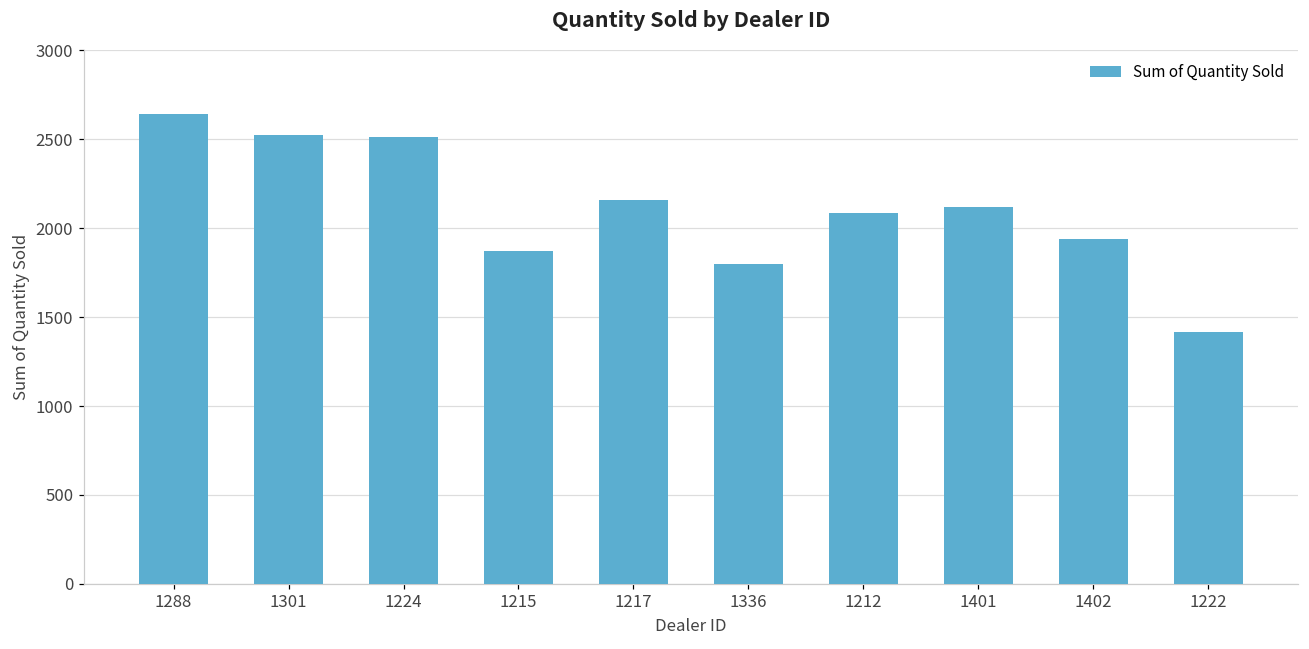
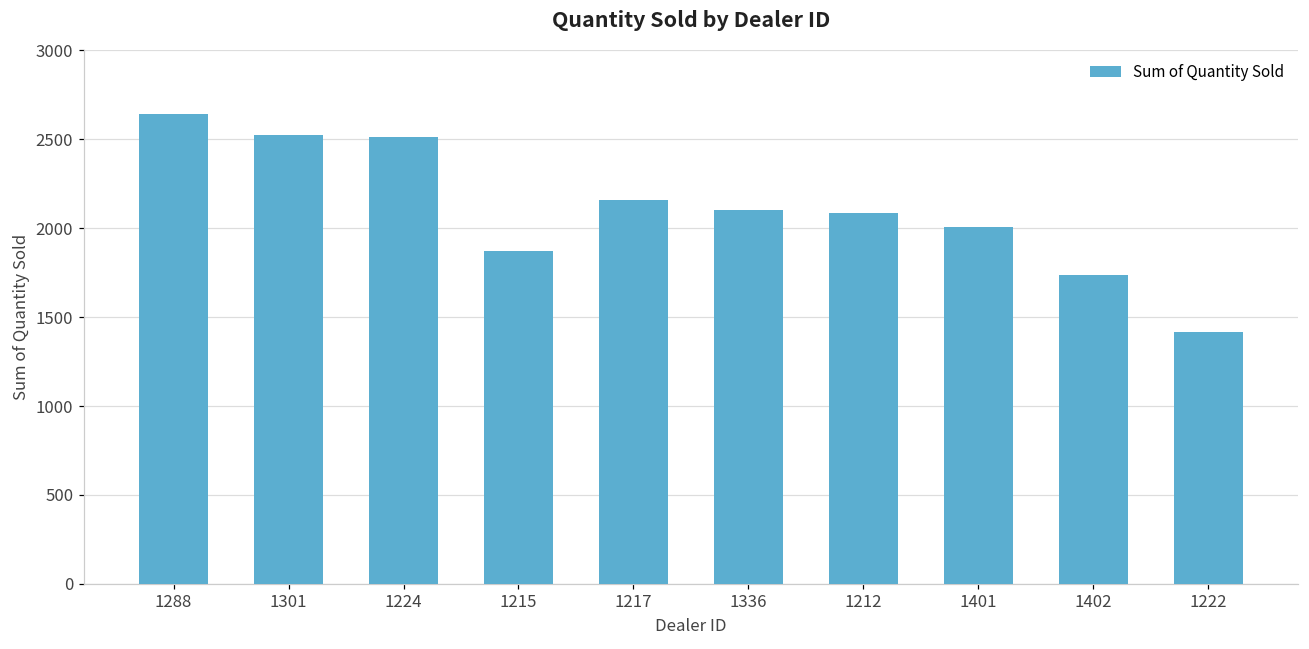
  {
    "1288": 2640,
    "1301": 2520,
    "1224": 2510,
    "1215": 1870,
    "1217": 2160,
-   "1336": 1800,
+   "1336": 2100,
    "1212": 2080,
-   "1401": 2120,
-   "1402": 1940,
+   "1401": 2010,
+   "1402": 1740,
    "1222": 1420
  }
